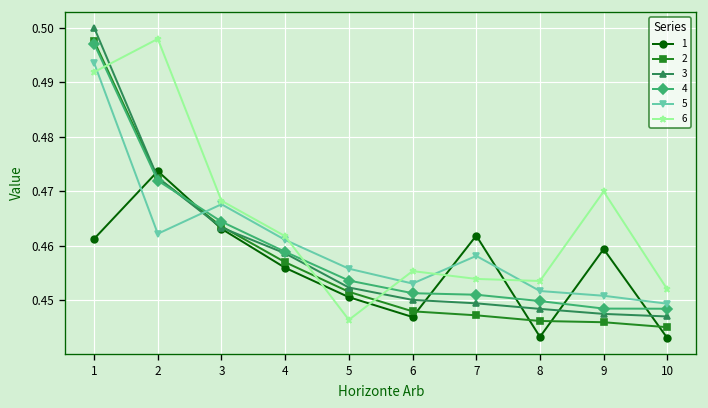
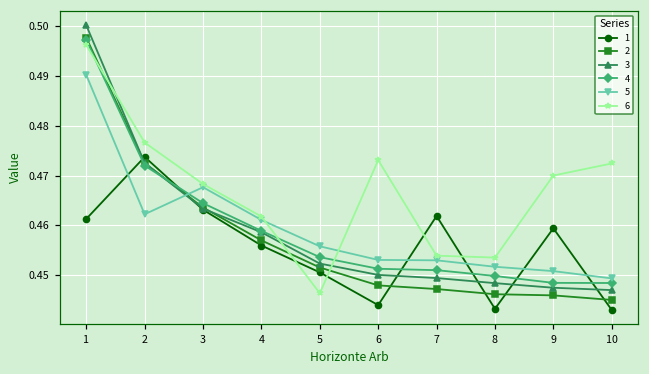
  {
    "1": {
      "1": 0.461,
      "2": 0.474,
      "4": 0.456,
      "5": 0.451,
-     "6": 0.447,
+     "6": 0.444,
      "7": 0.462,
      "8": 0.443,
      "9": 0.459,
      "10": 0.443
    },
    "5": {
-     "1": 0.494,
+     "1": 0.490,
      "2": 0.462,
      "3": 0.468,
      "4": 0.461,
      "5": 0.456,
      "6": 0.453,
-     "7": 0.458,
+     "7": 0.453,
      "8": 0.452,
      "9": 0.451,
      "10": 0.449
    },
    "6": {
-     "1": 0.492,
-     "2": 0.498,
+     "1": 0.496,
+     "2": 0.477,
      "3": 0.468,
      "4": 0.462,
      "5": 0.446,
-     "6": 0.455,
+     "6": 0.473,
      "7": 0.454,
      "8": 0.454,
      "9": 0.470,
-     "10": 0.452
+     "10": 0.472
    }
  }
